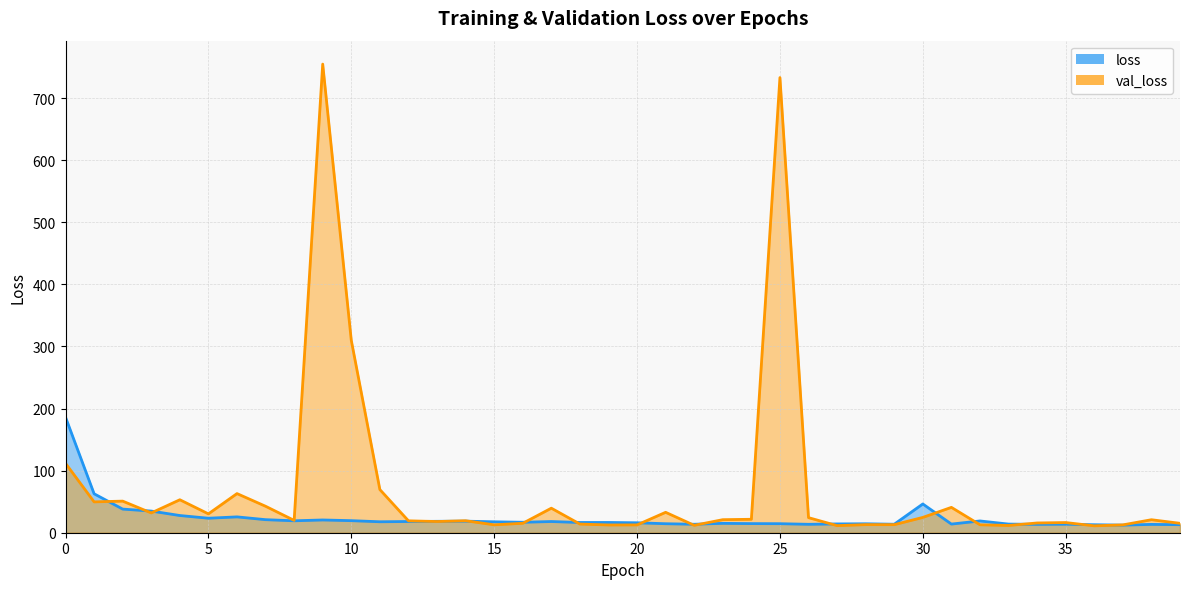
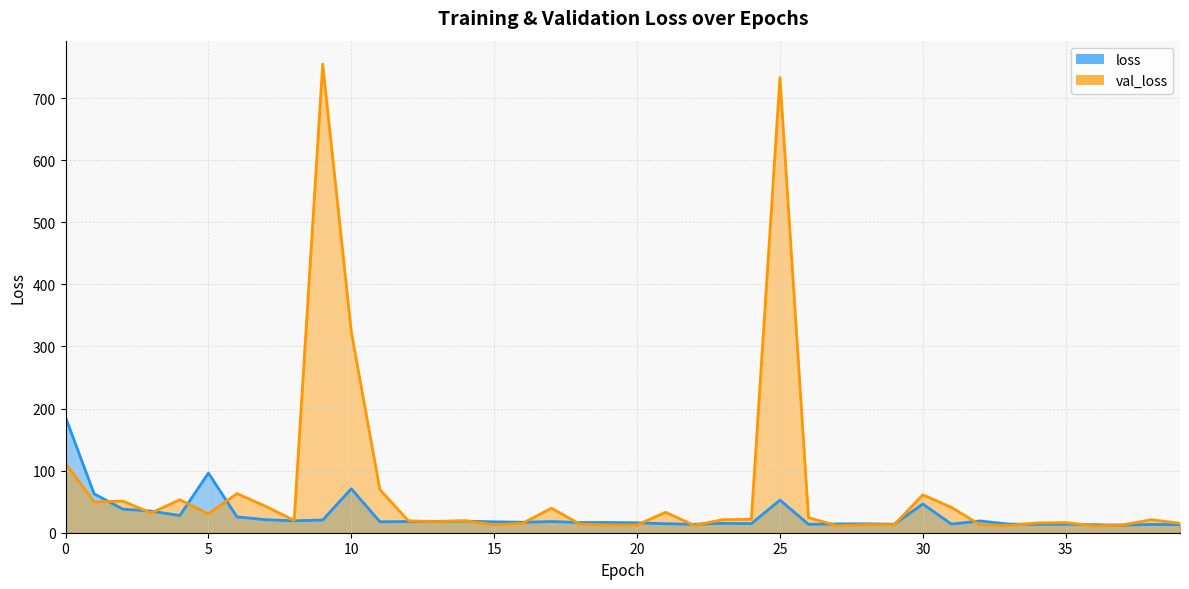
  {
    "loss": {
      "0": 190,
-     "5": 20,
-     "10": 20,
+     "5": 100,
+     "10": 70,
      "15": 20,
-     "25": 10,
+     "25": 50,
      "30": 50
    },
    "val_loss": {
      "0": 110,
      "5": 30,
-     "10": 310,
+     "10": 320,
      "15": 10,
      "25": 730,
-     "30": 20
+     "30": 60
    }
  }
